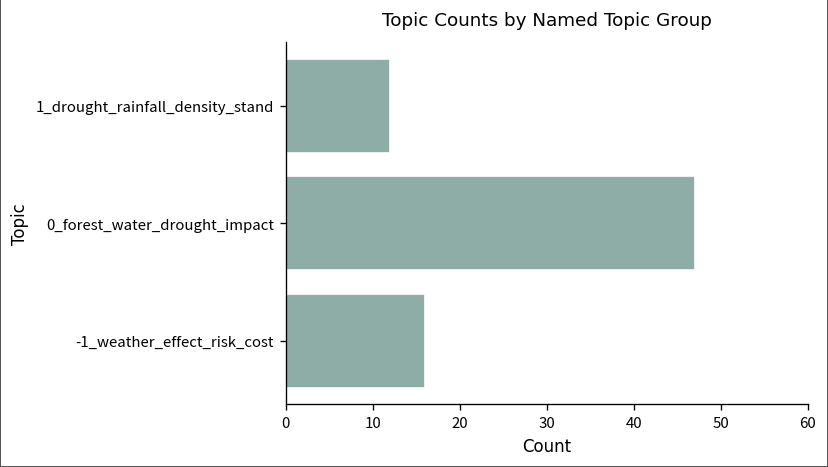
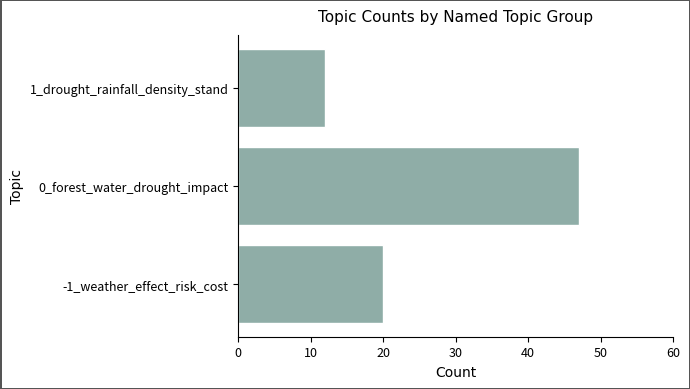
  {
    "1_drought_rainfall_density_stand": 12,
    "0_forest_water_drought_impact": 47,
-   "-1_weather_effect_risk_cost": 16
+   "-1_weather_effect_risk_cost": 20
  }
